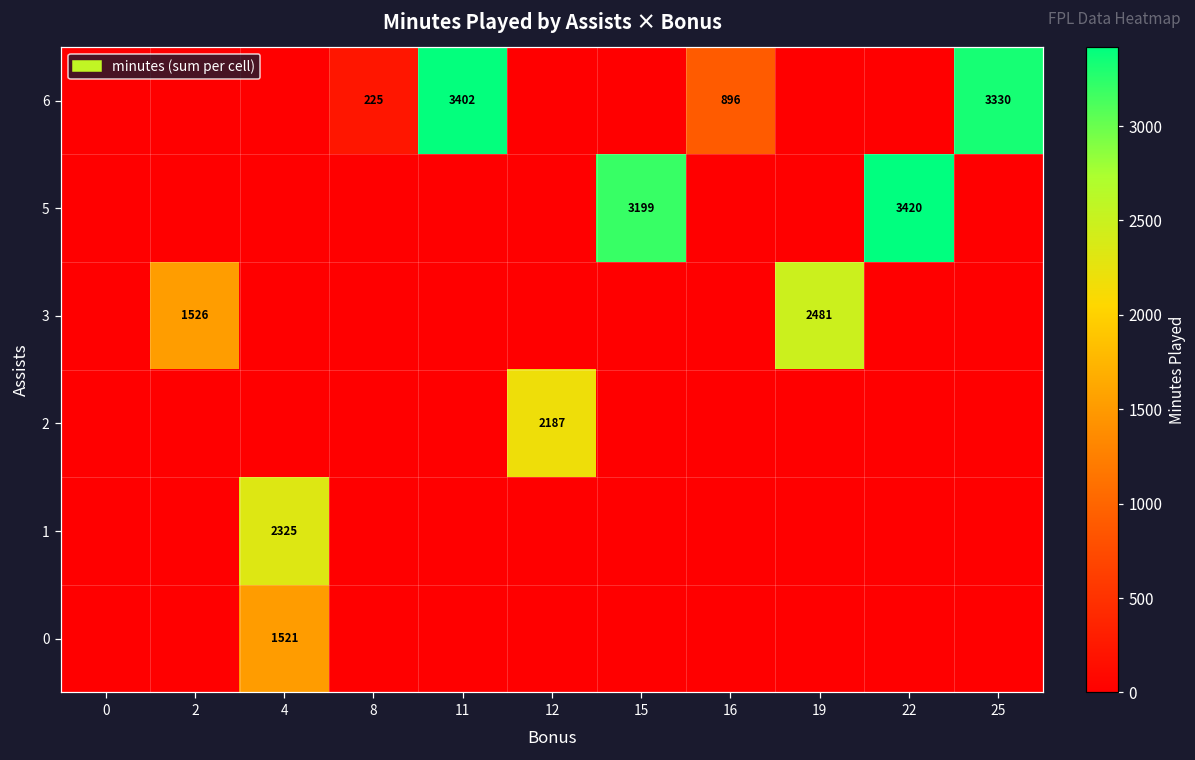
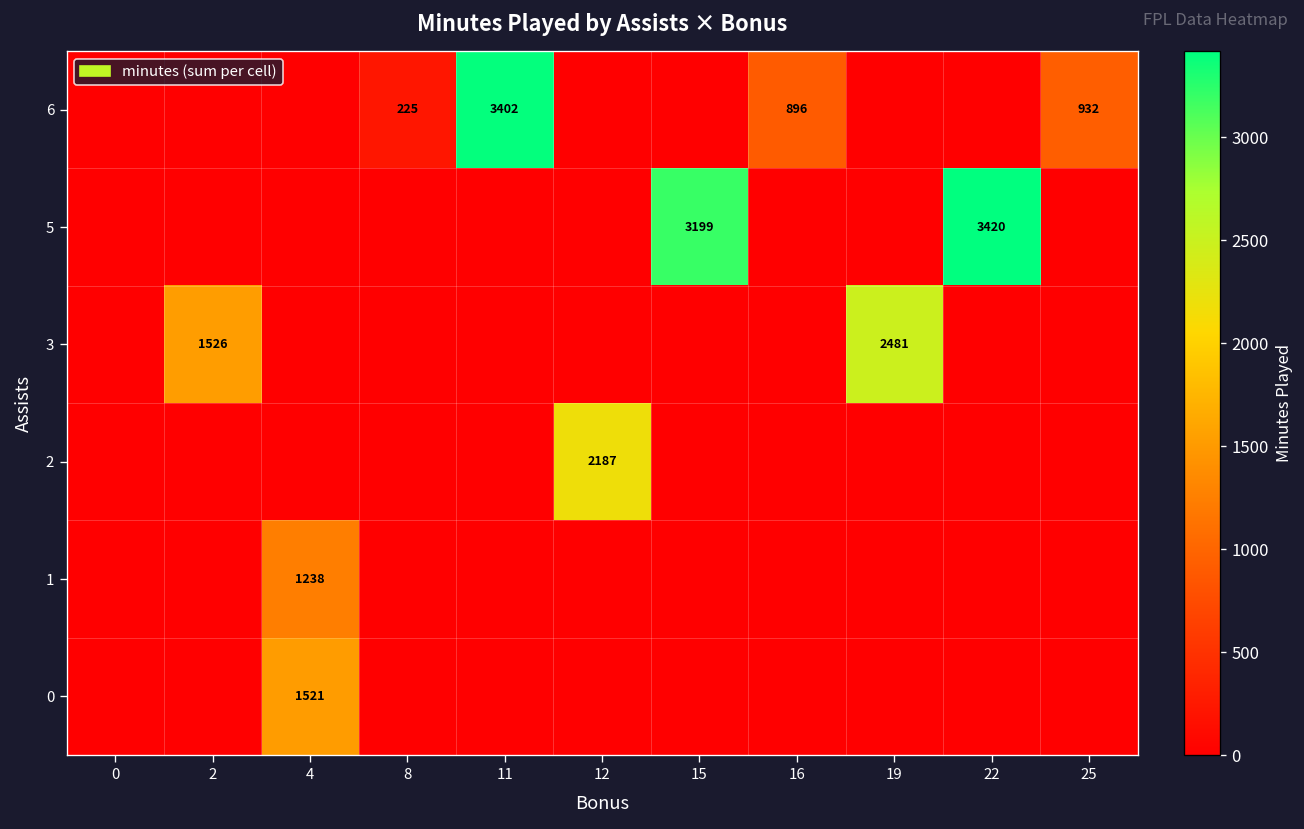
  {
    "6": {
      "8": 225,
      "11": 3402,
      "16": 896,
-     "25": 3330
+     "25": 932
    },
    "5": {
      "15": 3199,
      "22": 3420
    },
    "3": {
      "2": 1526,
      "19": 2481
    },
    "2": {
      "12": 2187
    },
    "1": {
-     "4": 2325
+     "4": 1238
    },
    "0": {
      "4": 1521
    }
  }
